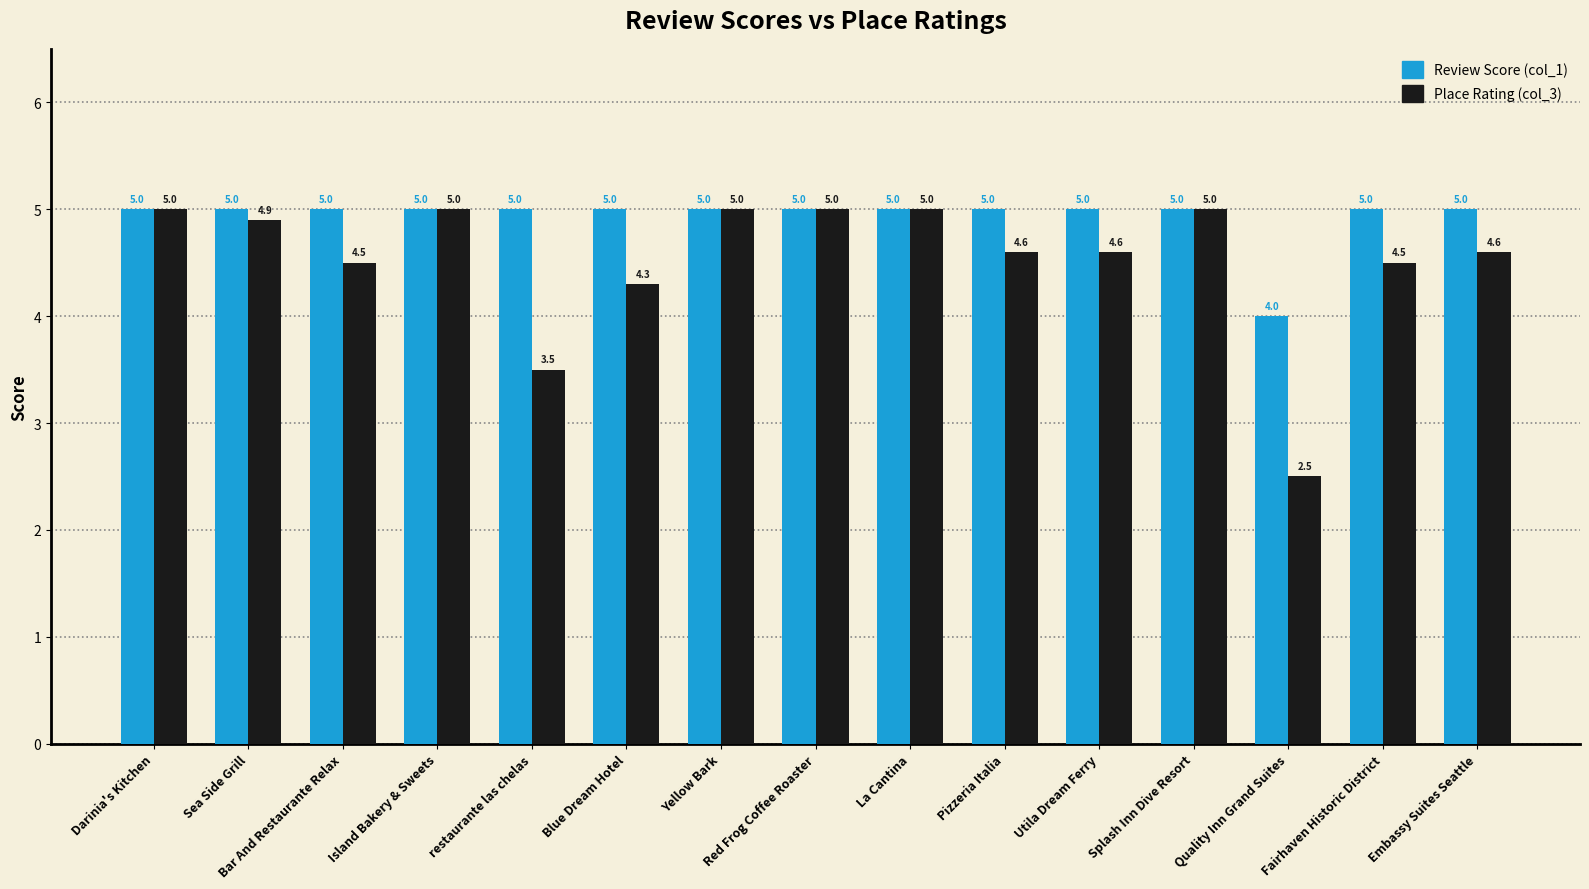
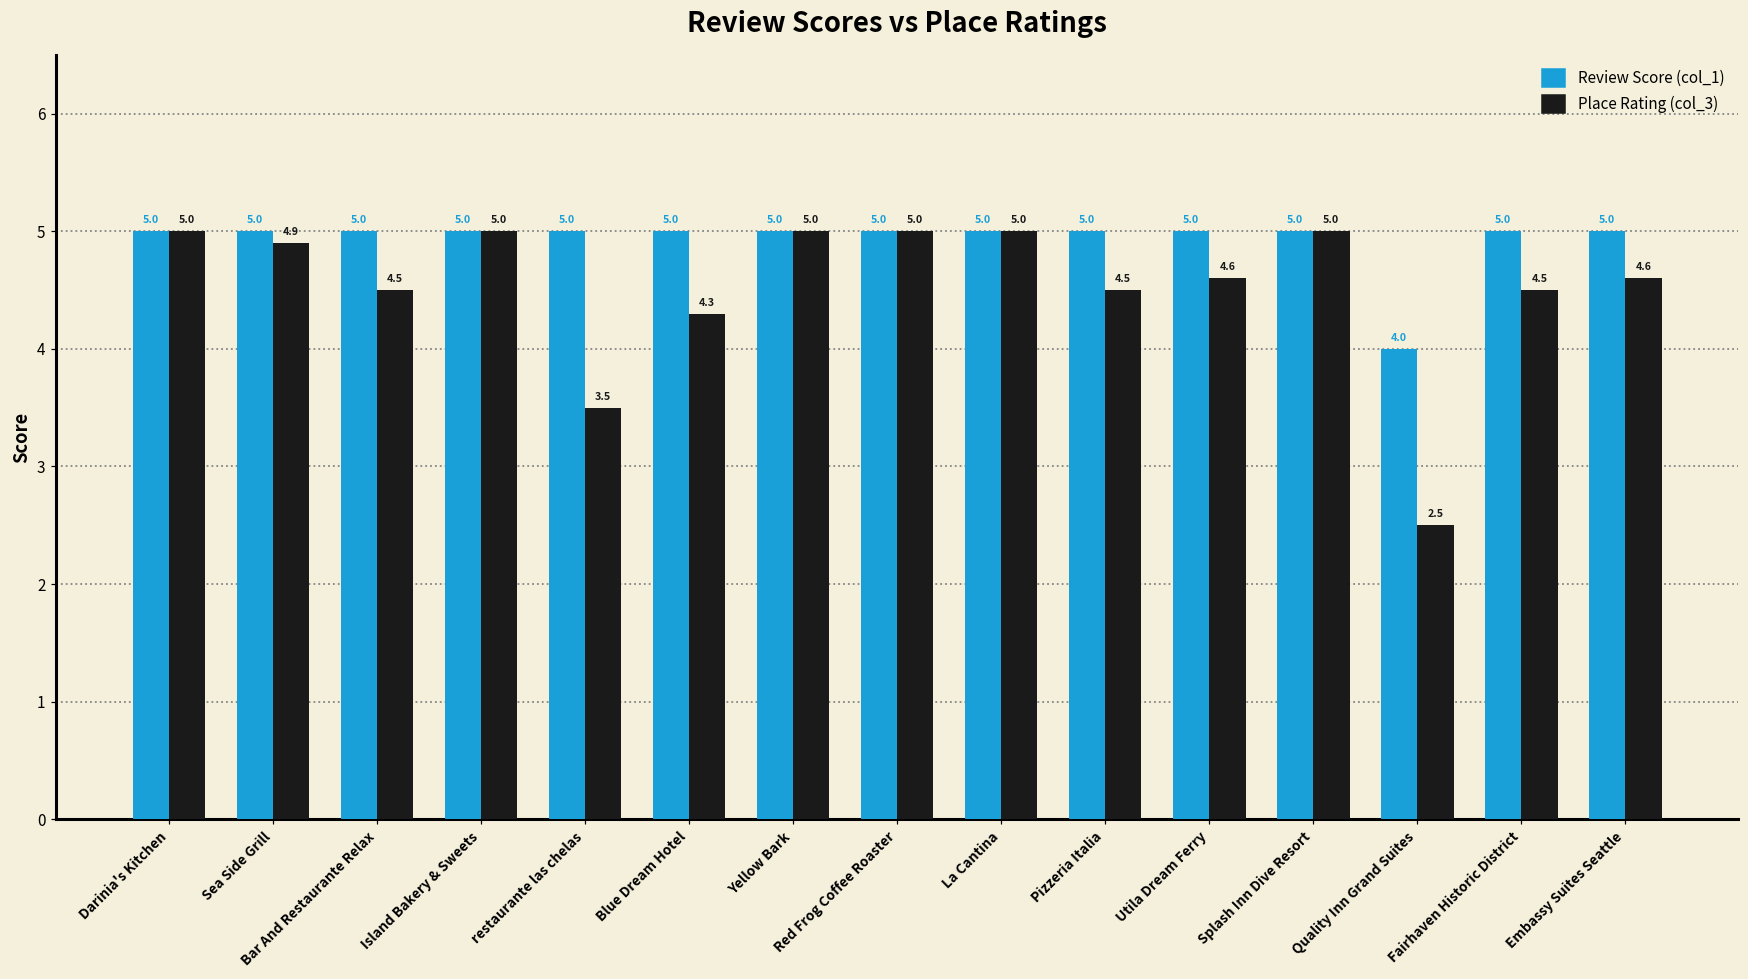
  {
    "Review Score (col_1)": {
      "Darinia's Kitchen": 5.0,
      "Sea Side Grill": 5.0,
      "Bar And Restaurante Relax": 5.0,
      "Island Bakery & Sweets": 5.0,
      "restaurante las chelas": 5.0,
      "Blue Dream Hotel": 5.0,
      "Yellow Bark": 5.0,
      "Red Frog Coffee Roaster": 5.0,
      "La Cantina": 5.0,
      "Pizzeria Italia": 5.0,
      "Utila Dream Ferry": 5.0,
      "Splash Inn Dive Resort": 5.0,
      "Quality Inn Grand Suites": 4.0,
      "Fairhaven Historic District": 5.0,
      "Embassy Suites Seattle": 5.0
    },
    "Place Rating (col_3)": {
      "Darinia's Kitchen": 5.0,
      "Sea Side Grill": 4.9,
      "Bar And Restaurante Relax": 4.5,
      "Island Bakery & Sweets": 5.0,
      "restaurante las chelas": 3.5,
      "Blue Dream Hotel": 4.3,
      "Yellow Bark": 5.0,
      "Red Frog Coffee Roaster": 5.0,
      "La Cantina": 5.0,
-     "Pizzeria Italia": 4.6,
+     "Pizzeria Italia": 4.5,
      "Utila Dream Ferry": 4.6,
      "Splash Inn Dive Resort": 5.0,
      "Quality Inn Grand Suites": 2.5,
      "Fairhaven Historic District": 4.5,
      "Embassy Suites Seattle": 4.6
    }
  }
